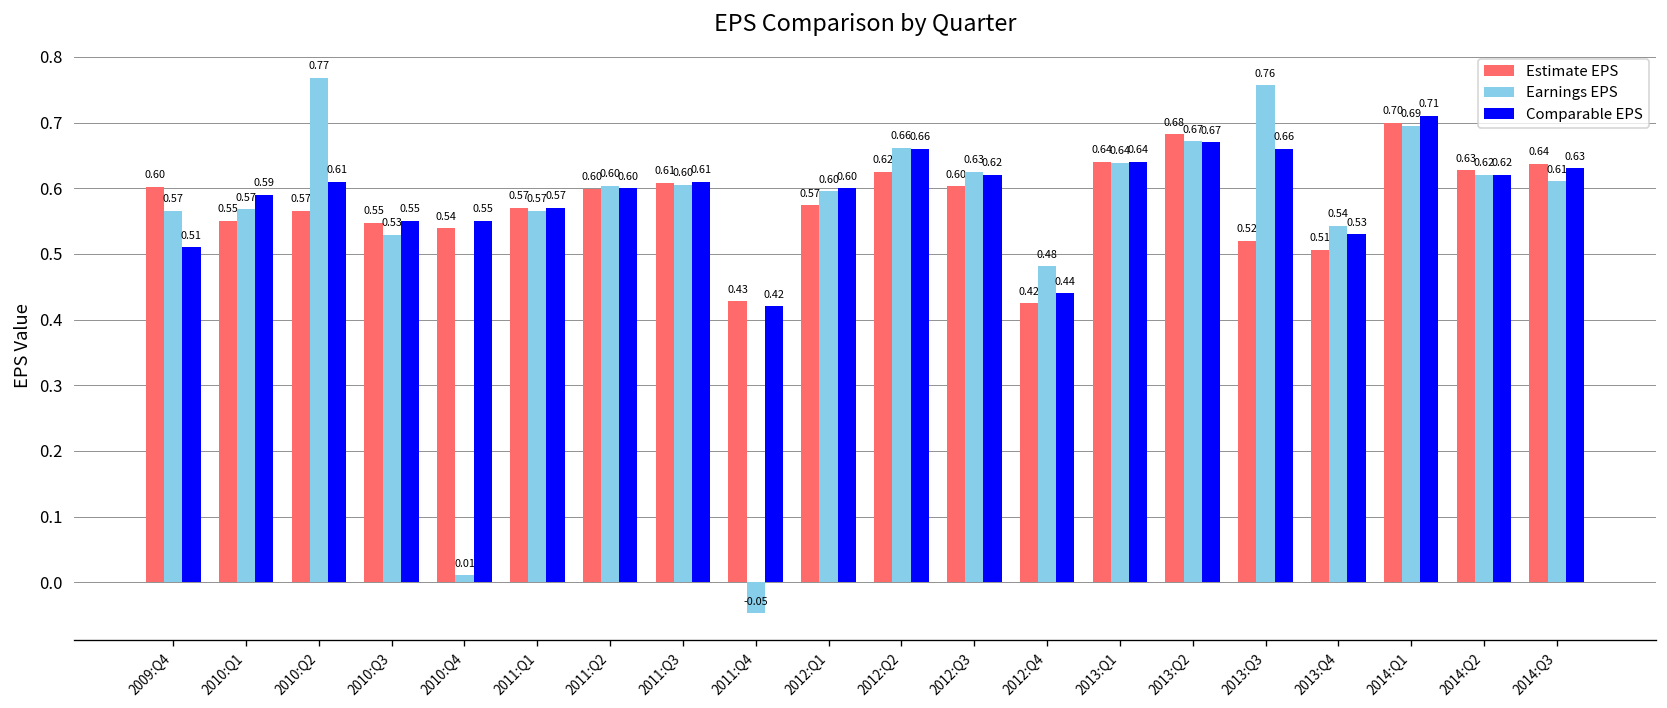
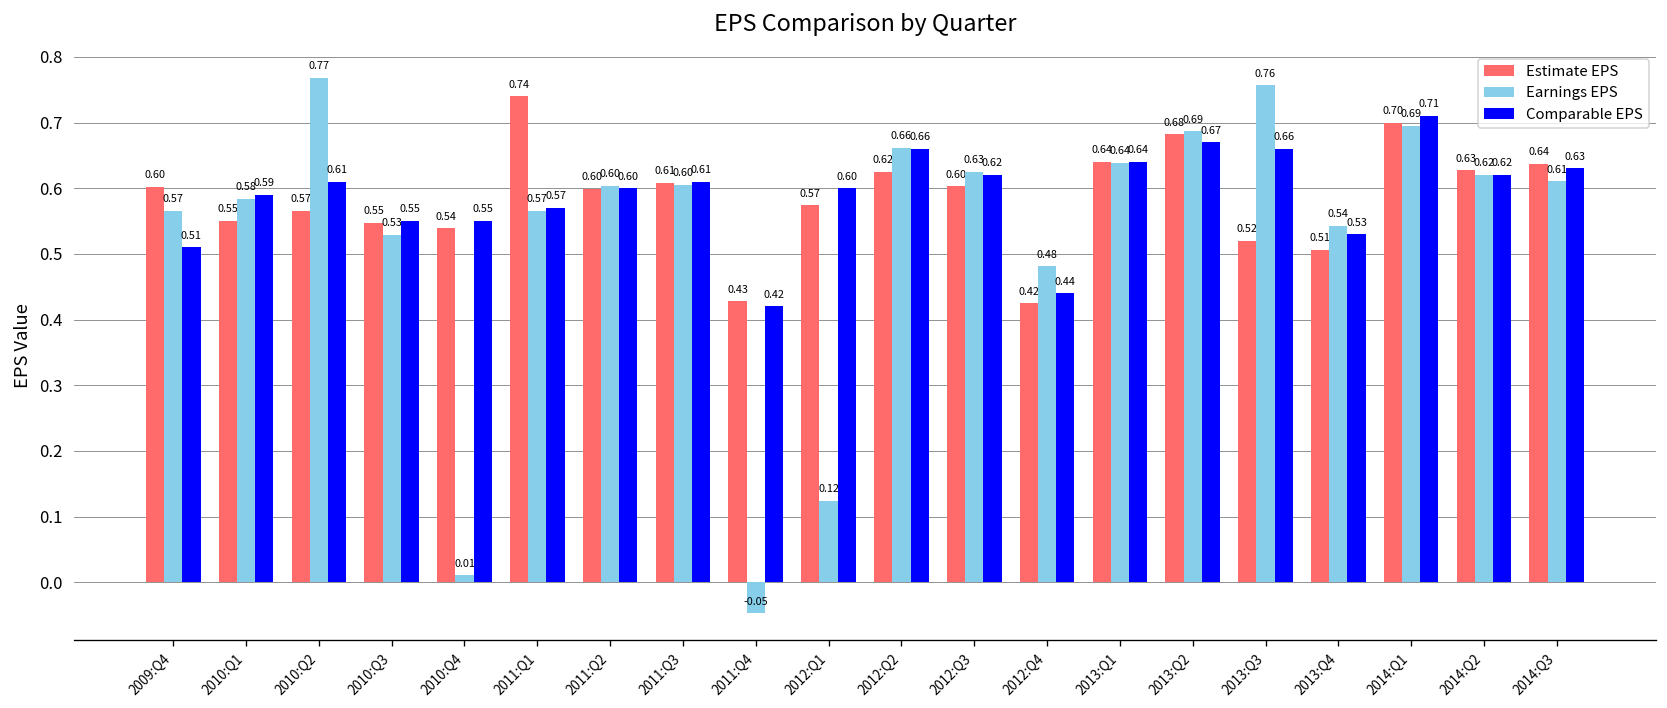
  {
    "Estimate EPS": {
      "2009:Q4": 0.60,
      "2010:Q1": 0.55,
      "2010:Q2": 0.57,
      "2010:Q3": 0.55,
      "2010:Q4": 0.54,
-     "2011:Q1": 0.57,
+     "2011:Q1": 0.74,
      "2011:Q2": 0.60,
      "2011:Q3": 0.61,
      "2011:Q4": 0.43,
      "2012:Q1": 0.57,
      "2012:Q2": 0.62,
      "2012:Q3": 0.60,
      "2012:Q4": 0.42,
      "2013:Q1": 0.64,
      "2013:Q2": 0.68,
      "2013:Q3": 0.52,
      "2013:Q4": 0.51,
      "2014:Q1": 0.70,
      "2014:Q2": 0.63,
      "2014:Q3": 0.64
    },
    "Earnings EPS": {
      "2009:Q4": 0.57,
-     "2010:Q1": 0.57,
+     "2010:Q1": 0.58,
      "2010:Q2": 0.77,
      "2010:Q3": 0.53,
      "2010:Q4": 0.01,
      "2011:Q1": 0.57,
      "2011:Q2": 0.60,
      "2011:Q3": 0.60,
      "2011:Q4": -0.05,
-     "2012:Q1": 0.60,
+     "2012:Q1": 0.12,
      "2012:Q2": 0.66,
      "2012:Q3": 0.63,
      "2012:Q4": 0.48,
      "2013:Q1": 0.64,
-     "2013:Q2": 0.67,
+     "2013:Q2": 0.69,
      "2013:Q3": 0.76,
      "2013:Q4": 0.54,
      "2014:Q1": 0.69,
      "2014:Q2": 0.62,
      "2014:Q3": 0.61
    },
    "Comparable EPS": {
      "2009:Q4": 0.51,
      "2010:Q1": 0.59,
      "2010:Q2": 0.61,
      "2010:Q3": 0.55,
      "2010:Q4": 0.55,
      "2011:Q1": 0.57,
      "2011:Q2": 0.60,
      "2011:Q3": 0.61,
      "2011:Q4": 0.42,
      "2012:Q1": 0.60,
      "2012:Q2": 0.66,
      "2012:Q3": 0.62,
      "2012:Q4": 0.44,
      "2013:Q1": 0.64,
      "2013:Q2": 0.67,
      "2013:Q3": 0.66,
      "2013:Q4": 0.53,
      "2014:Q1": 0.71,
      "2014:Q2": 0.62,
      "2014:Q3": 0.63
    }
  }
